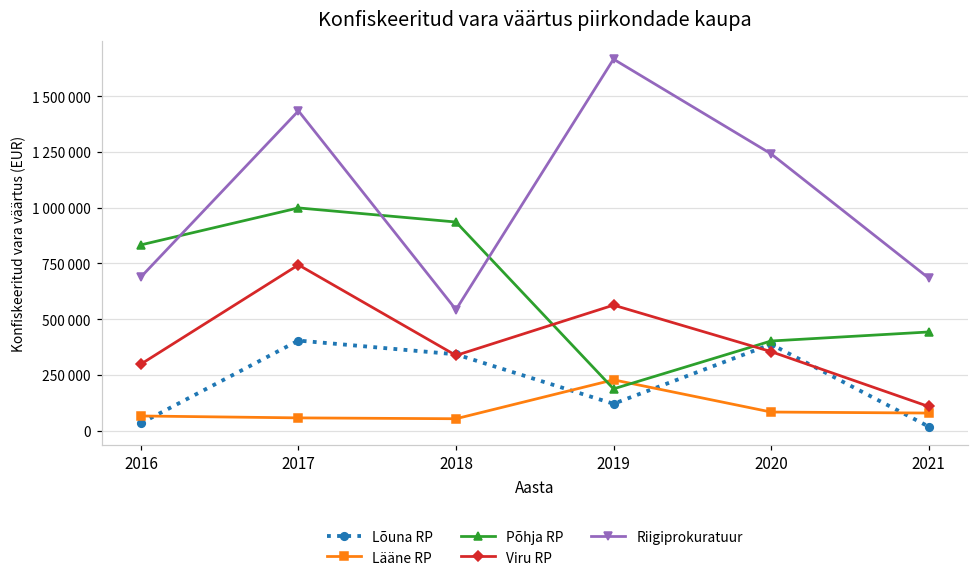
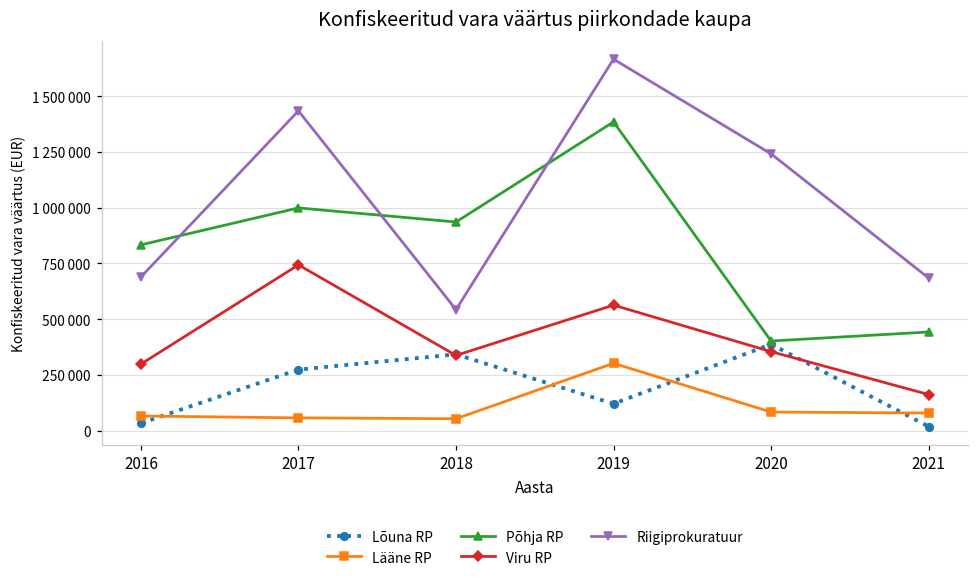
  {
    "Lõuna RP": {
      "2016": 30000,
-     "2017": 400000,
+     "2017": 270000,
      "2019": 120000,
      "2020": 390000,
      "2021": 20000
    },
    "Lääne RP": {
      "2016": 70000,
      "2017": 60000,
      "2018": 50000,
-     "2019": 230000,
+     "2019": 300000,
      "2020": 80000,
      "2021": 80000
    },
    "Põhja RP": {
      "2016": 830000,
      "2017": 1000000,
      "2018": 940000,
-     "2019": 190000,
+     "2019": 1380000,
      "2020": 400000,
      "2021": 440000
    },
    "Viru RP": {
      "2016": 300000,
      "2017": 740000,
      "2019": 560000,
      "2020": 350000,
-     "2021": 110000
+     "2021": 160000
    },
    "Riigiprokuratuur": {
      "2016": 690000,
      "2017": 1430000,
      "2018": 540000,
      "2019": 1670000,
      "2020": 1240000,
      "2021": 680000
    }
  }
